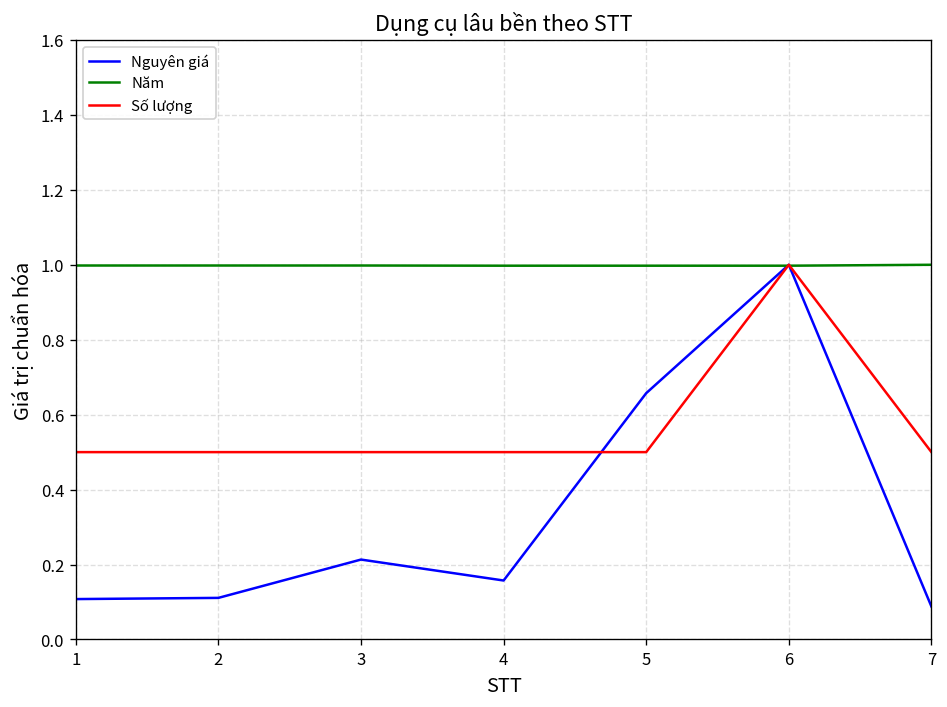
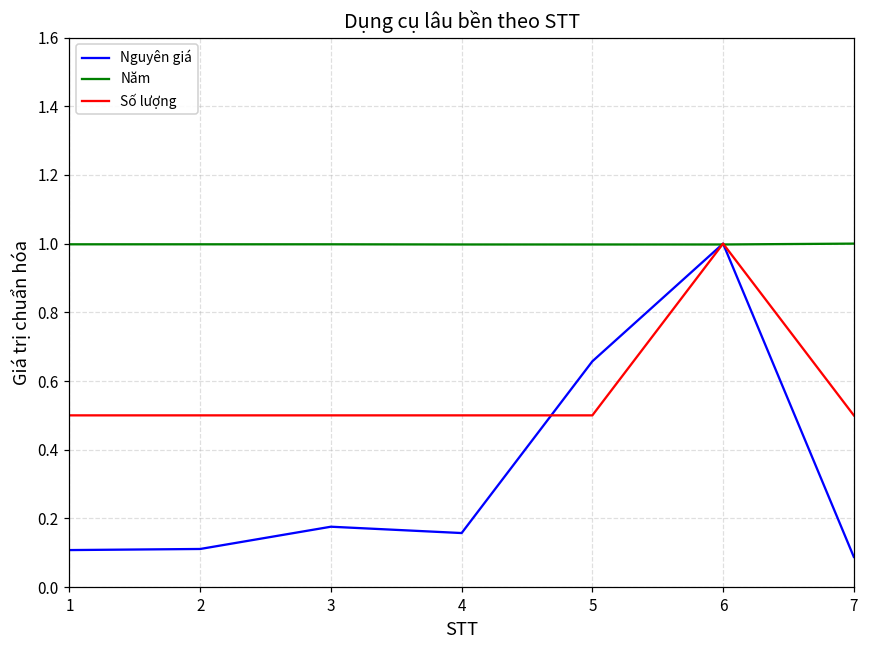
  {
    "Nguyên giá": {
      "1": 0.11,
      "2": 0.11,
-     "3": 0.21,
+     "3": 0.18,
      "4": 0.16,
      "5": 0.66,
      "7": 0.09
    },
    "Năm": {
      "1": 1.00,
      "2": 1.00,
      "3": 1.00,
      "4": 1.00,
      "5": 1.00,
      "7": 1.00
    },
    "Số lượng": {
      "1": 0.50,
      "2": 0.50,
      "3": 0.50,
      "4": 0.50,
      "5": 0.50,
      "7": 0.50
    }
  }
